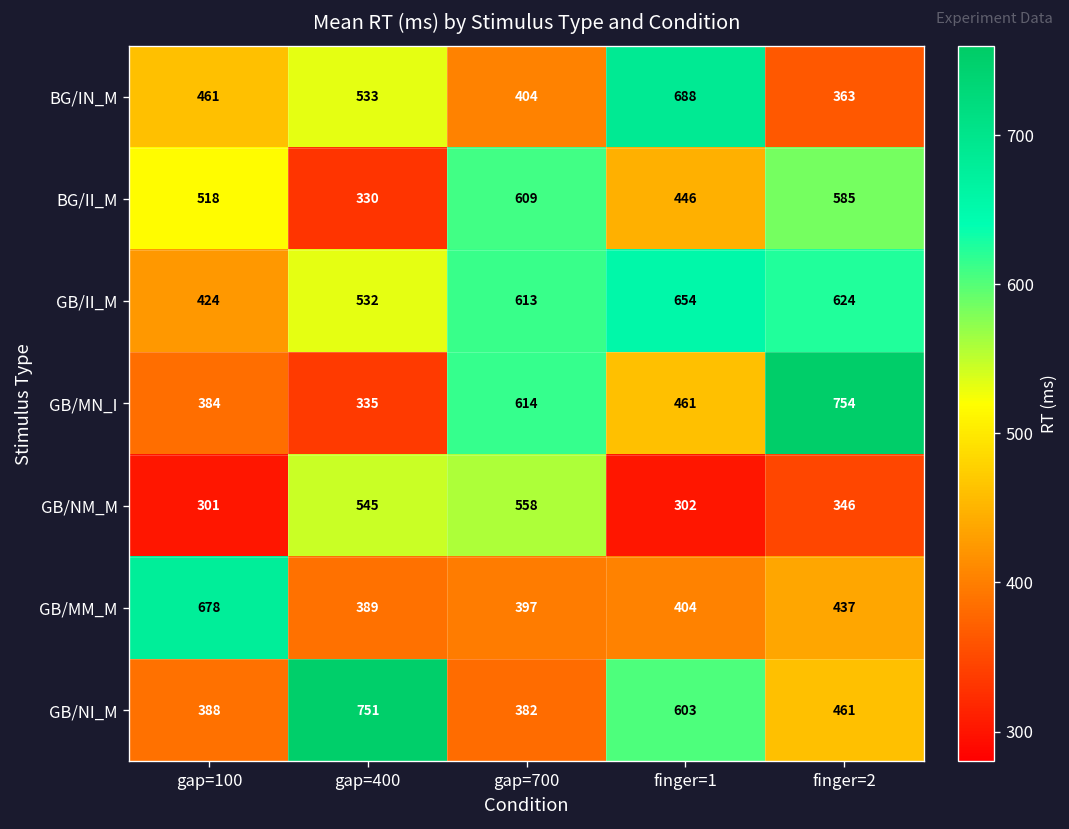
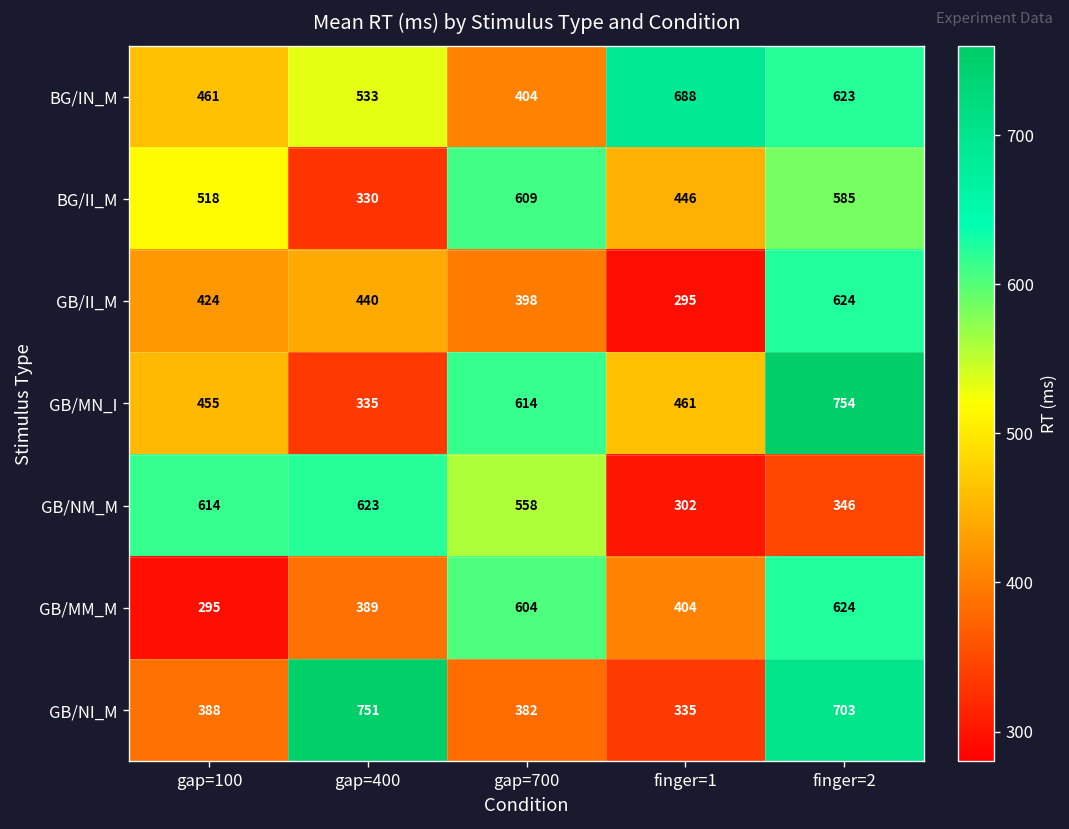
  {
    "BG/IN_M": {
      "gap=100": 461,
      "gap=400": 533,
      "gap=700": 404,
      "finger=1": 688,
-     "finger=2": 363
+     "finger=2": 623
    },
    "BG/II_M": {
      "gap=100": 518,
      "gap=400": 330,
      "gap=700": 609,
      "finger=1": 446,
      "finger=2": 585
    },
    "GB/II_M": {
      "gap=100": 424,
-     "gap=400": 532,
-     "gap=700": 613,
-     "finger=1": 654,
+     "gap=400": 440,
+     "gap=700": 398,
+     "finger=1": 295,
      "finger=2": 624
    },
    "GB/MN_I": {
-     "gap=100": 384,
+     "gap=100": 455,
      "gap=400": 335,
      "gap=700": 614,
      "finger=1": 461,
      "finger=2": 754
    },
    "GB/NM_M": {
-     "gap=100": 301,
-     "gap=400": 545,
+     "gap=100": 614,
+     "gap=400": 623,
      "gap=700": 558,
      "finger=1": 302,
      "finger=2": 346
    },
    "GB/MM_M": {
-     "gap=100": 678,
+     "gap=100": 295,
      "gap=400": 389,
-     "gap=700": 397,
+     "gap=700": 604,
      "finger=1": 404,
-     "finger=2": 437
+     "finger=2": 624
    },
    "GB/NI_M": {
      "gap=100": 388,
      "gap=400": 751,
      "gap=700": 382,
-     "finger=1": 603,
-     "finger=2": 461
+     "finger=1": 335,
+     "finger=2": 703
    }
  }
